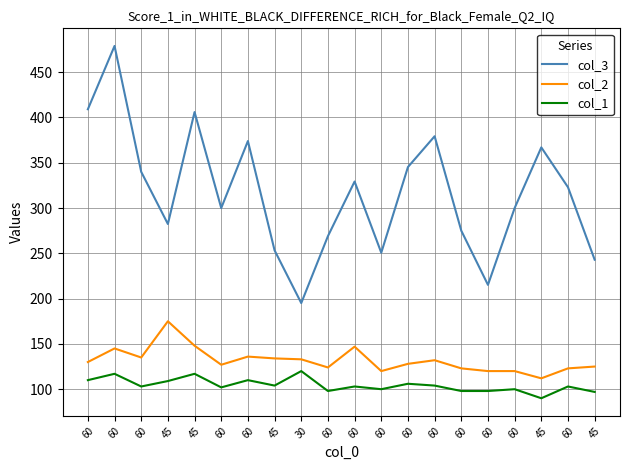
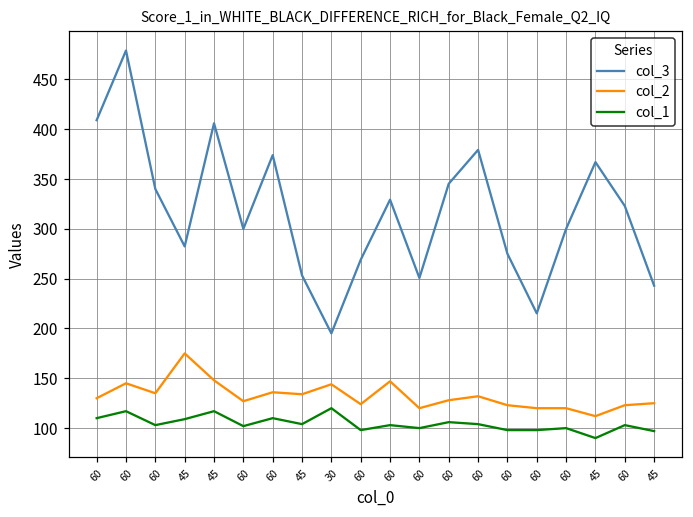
  {
    "col_3": {
      "30": 200
    },
    "col_2": {
-     "30": 130
+     "30": 140
    },
    "col_1": {
      "30": 120
    }
  }
